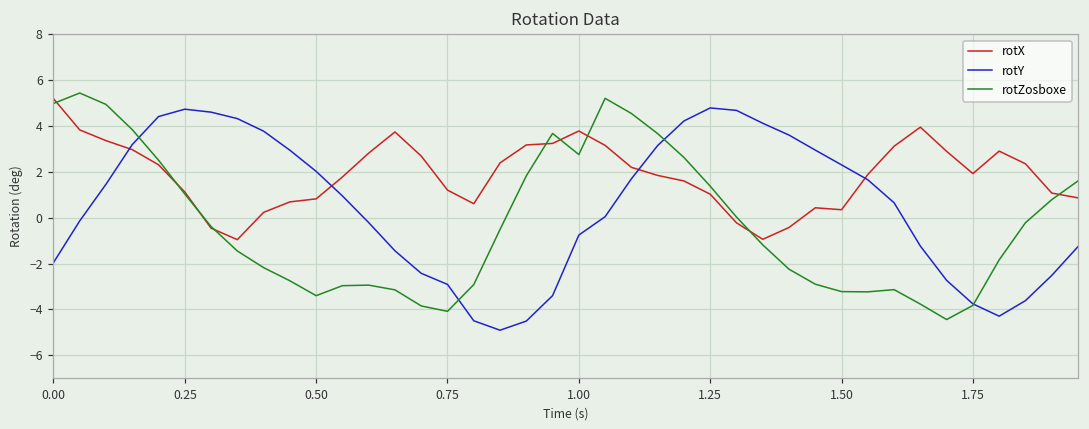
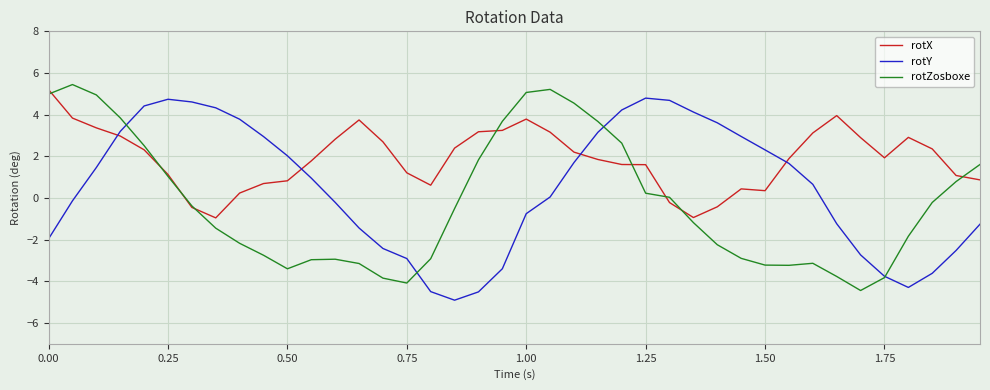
  {
    "rotX": {
      "0.00": 5.2,
      "0.50": 0.8,
      "0.75": 1.2,
      "1.00": 3.8,
-     "1.25": 1.0,
+     "1.25": 1.6,
      "1.50": 0.4,
      "1.75": 1.9
    },
    "rotY": {
      "0.00": -2.0,
      "0.25": 4.7,
      "0.50": 2.0,
      "0.75": -2.9,
      "1.00": -0.8,
      "1.25": 4.8,
      "1.50": 2.3
    },
    "rotZosboxe": {
      "0.00": 5.0,
      "0.50": -3.4,
      "0.75": -4.1,
-     "1.00": 2.8,
-     "1.25": 1.4,
+     "1.00": 5.1,
+     "1.25": 0.2,
      "1.50": -3.2
    }
  }
